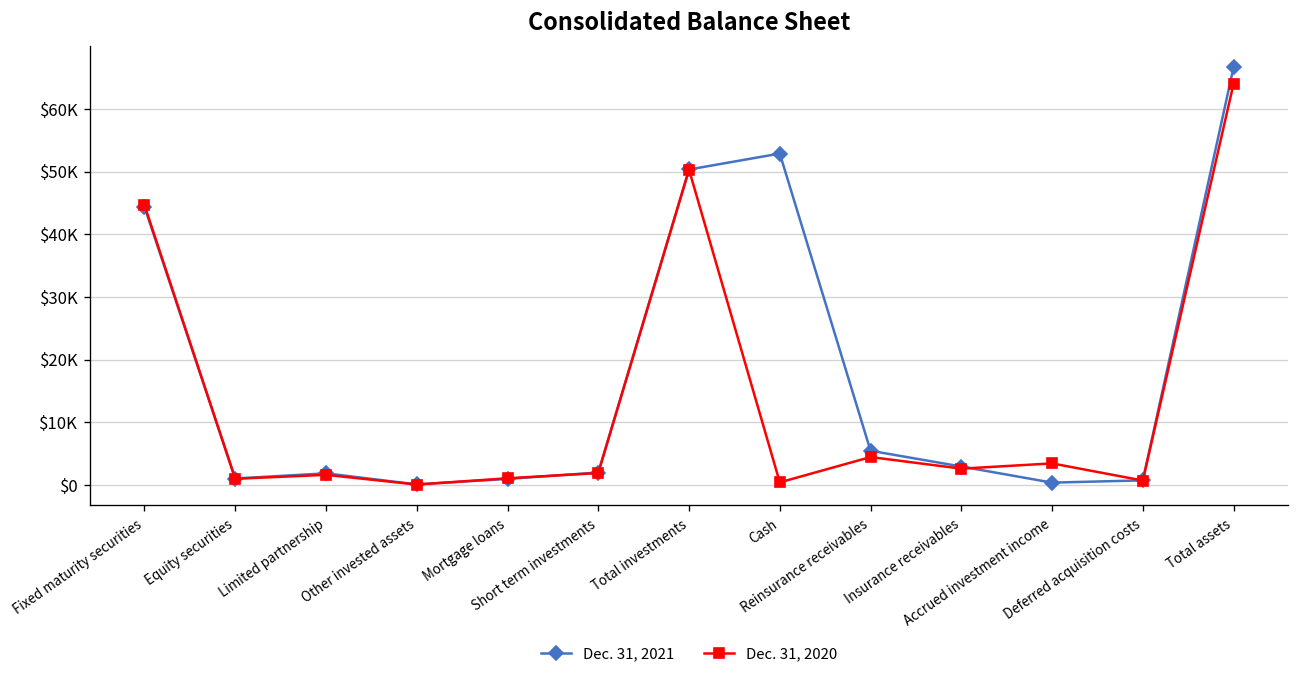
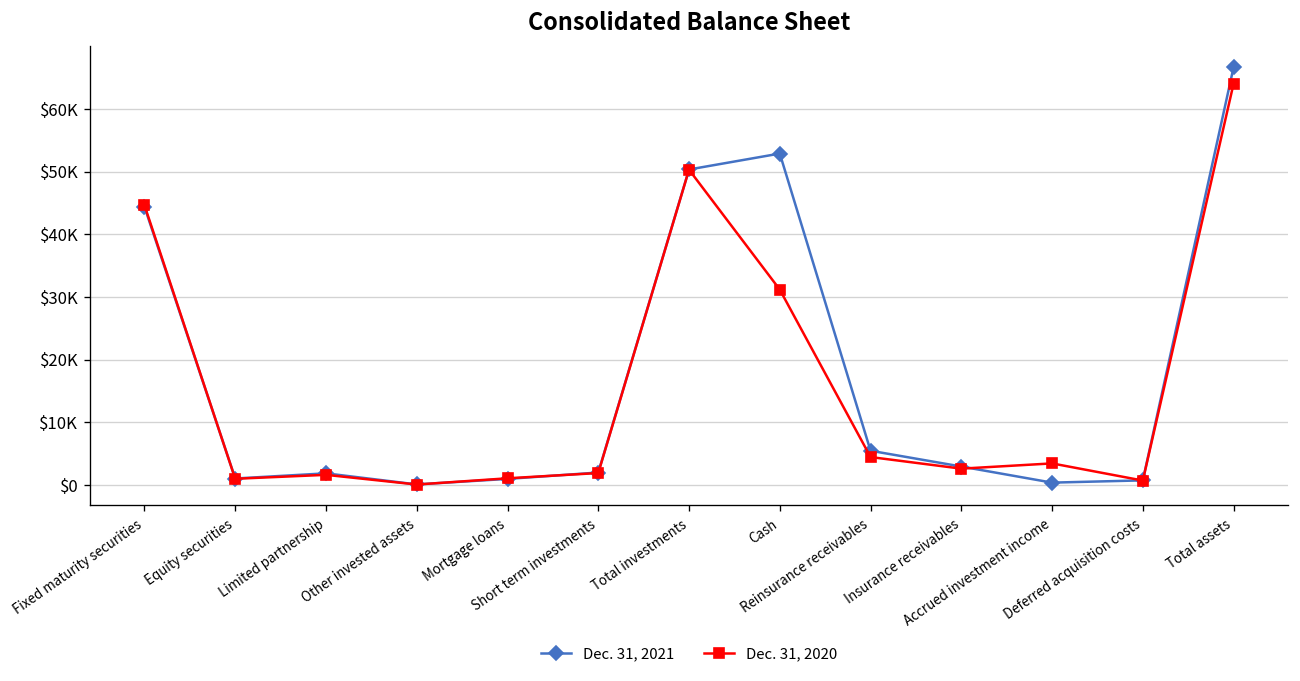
  {
    "Dec. 31, 2021": {
      "Cash": "$53000",
      "Reinsurance receivables": "$5000",
      "Accrued investment income": "$0",
      "Total assets": "$67000"
    },
    "Dec. 31, 2020": {
-     "Cash": "$0",
+     "Cash": "$31000",
      "Reinsurance receivables": "$4000",
      "Accrued investment income": "$3000",
      "Total assets": "$64000"
    }
  }
